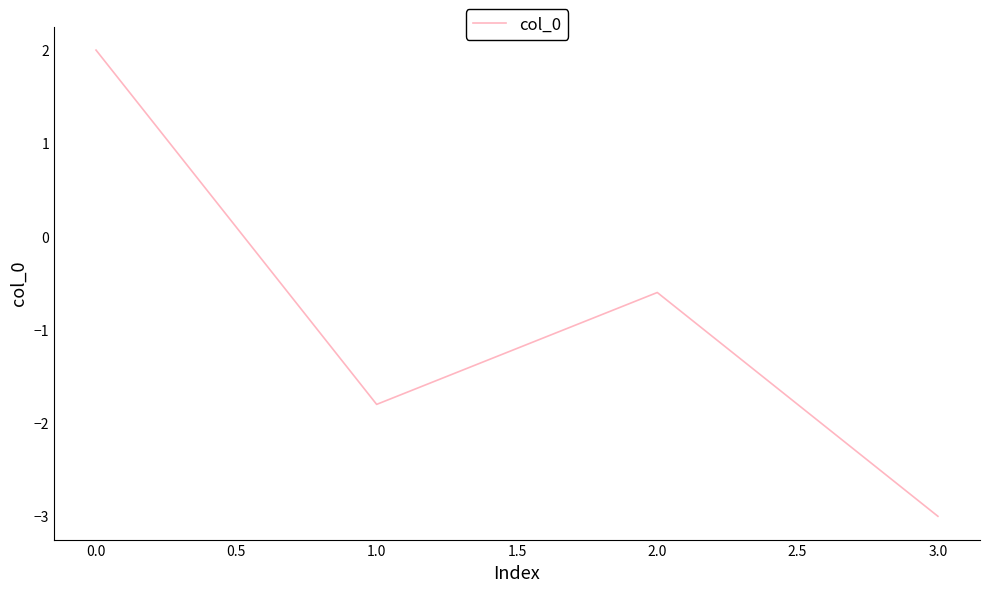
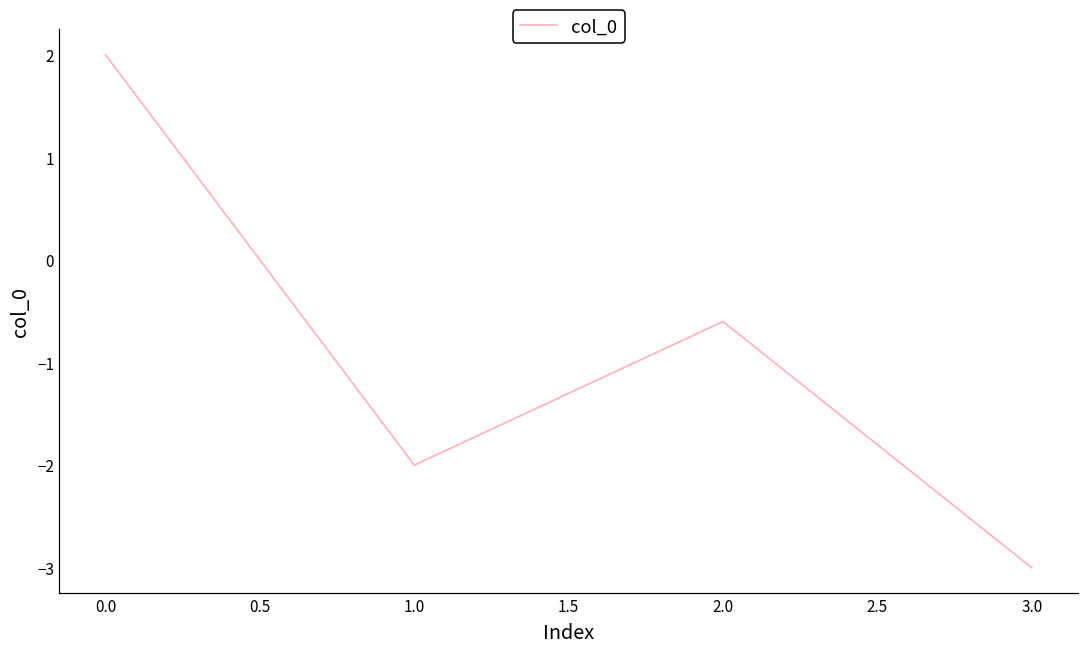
  {
    "0.0": 2.0,
-   "1.0": -1.8,
+   "1.0": -2.0,
    "2.0": -0.6,
    "3.0": -3.0
  }
